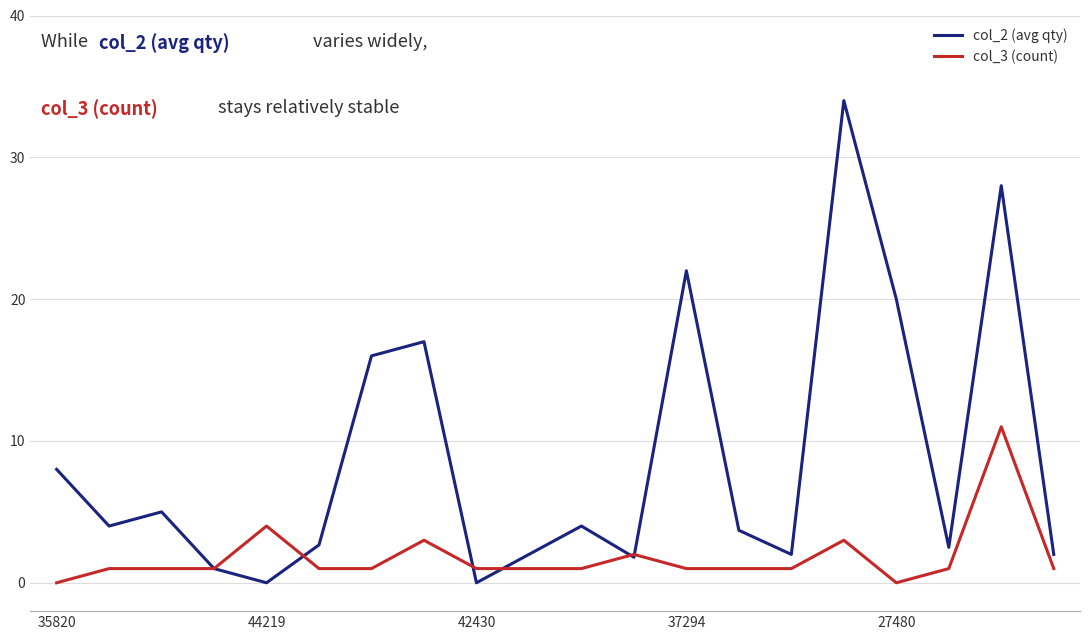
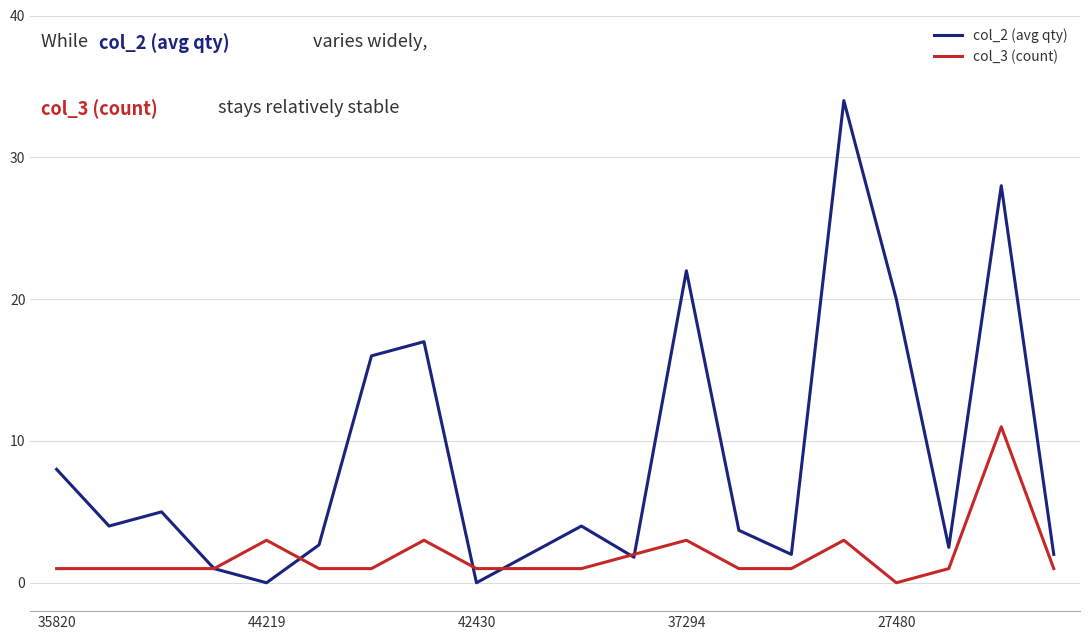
  {
    "col_2 (avg qty)": {
      "35820": 8,
      "44219": 0,
      "42430": 0,
      "37294": 22,
      "27480": 20
    },
    "col_3 (count)": {
-     "35820": 0,
-     "44219": 4,
+     "35820": 1,
+     "44219": 3,
      "42430": 1,
-     "37294": 1,
+     "37294": 3,
      "27480": 0
    }
  }
